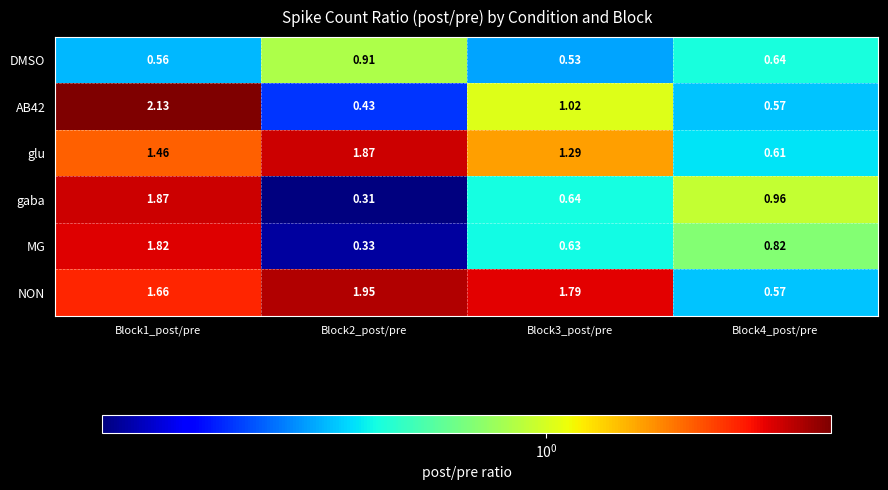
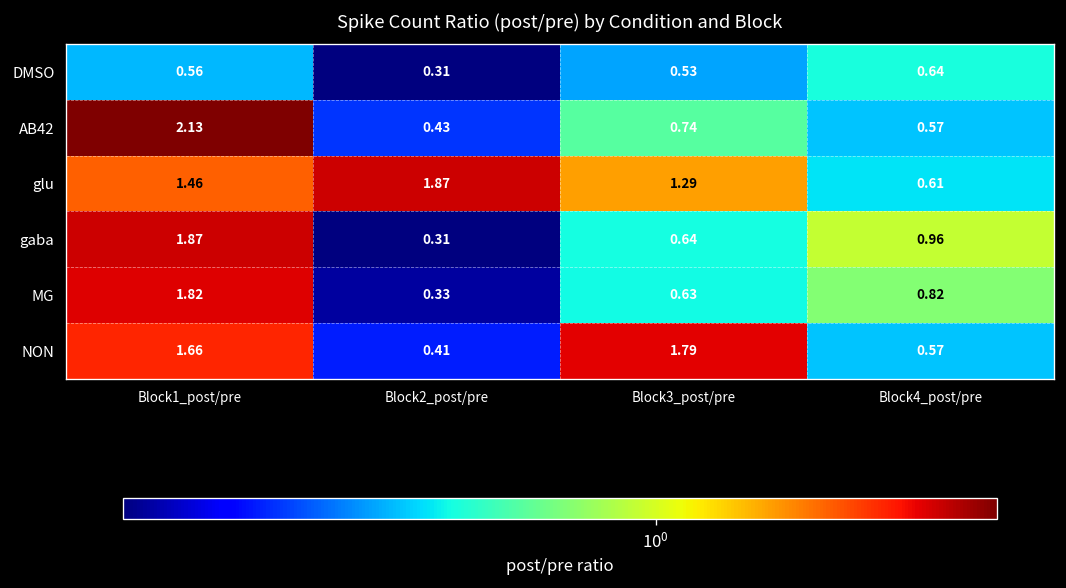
  {
    "DMSO": {
      "Block1_post/pre": 0.56,
-     "Block2_post/pre": 0.91,
+     "Block2_post/pre": 0.31,
      "Block3_post/pre": 0.53,
      "Block4_post/pre": 0.64
    },
    "AB42": {
      "Block1_post/pre": 2.13,
      "Block2_post/pre": 0.43,
-     "Block3_post/pre": 1.02,
+     "Block3_post/pre": 0.74,
      "Block4_post/pre": 0.57
    },
    "glu": {
      "Block1_post/pre": 1.46,
      "Block2_post/pre": 1.87,
      "Block3_post/pre": 1.29,
      "Block4_post/pre": 0.61
    },
    "gaba": {
      "Block1_post/pre": 1.87,
      "Block2_post/pre": 0.31,
      "Block3_post/pre": 0.64,
      "Block4_post/pre": 0.96
    },
    "MG": {
      "Block1_post/pre": 1.82,
      "Block2_post/pre": 0.33,
      "Block3_post/pre": 0.63,
      "Block4_post/pre": 0.82
    },
    "NON": {
      "Block1_post/pre": 1.66,
-     "Block2_post/pre": 1.95,
+     "Block2_post/pre": 0.41,
      "Block3_post/pre": 1.79,
      "Block4_post/pre": 0.57
    }
  }
